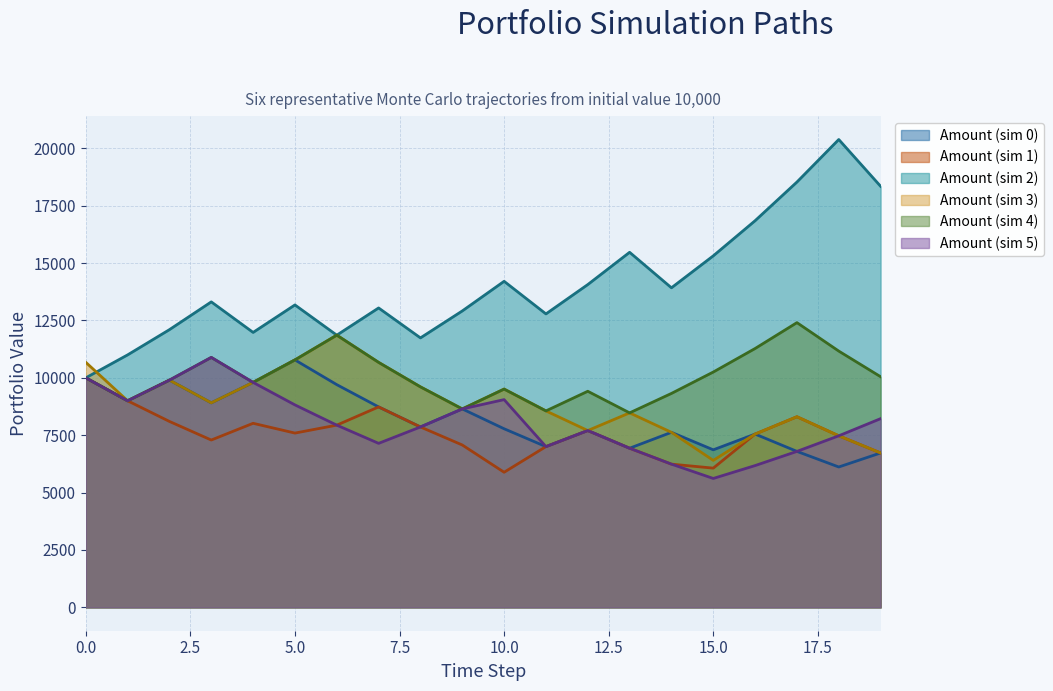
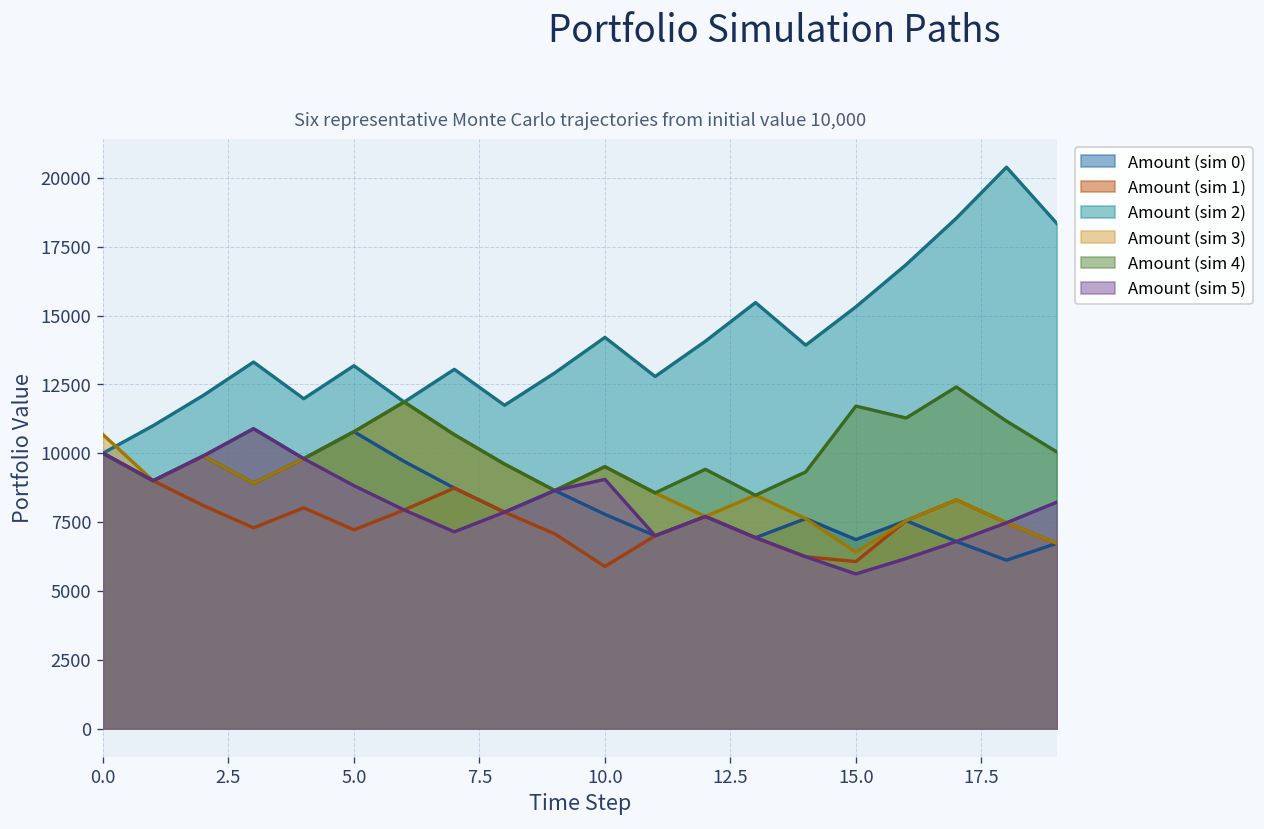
  {
    "Amount (sim 1)": {
-     "5.0": 7600,
+     "5.0": 7200,
      "10.0": 5900,
      "15.0": 6100
    },
    "Amount (sim 3)": {
      "0.0": 10700,
      "15.0": 6400
    },
    "Amount (sim 4)": {
-     "15.0": 10300
+     "15.0": 11700
    },
    "Amount (sim 5)": {
      "5.0": 8800,
      "10.0": 9100,
      "15.0": 5600
    }
  }
